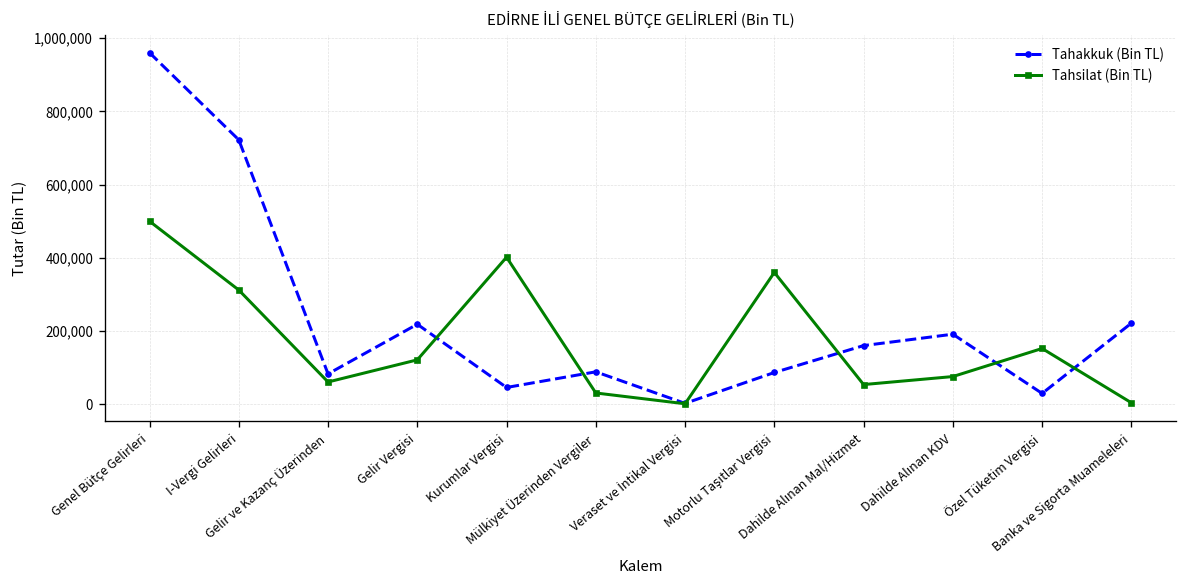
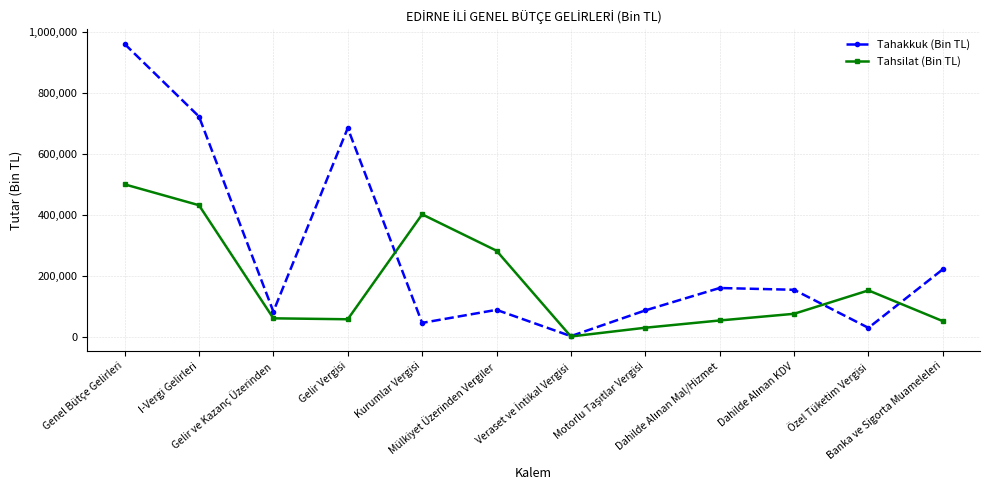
  {
    "Tahakkuk (Bin TL)": {
      "Genel Bütçe Gelirleri": "960,000",
      "I-Vergi Gelirleri": "720,000",
      "Gelir ve Kazanç Üzerinden": "80,000",
-     "Gelir Vergisi": "220,000",
+     "Gelir Vergisi": "680,000",
      "Kurumlar Vergisi": "50,000",
      "Mülkiyet Üzerinden Vergiler": "90,000",
      "Motorlu Taşıtlar Vergisi": "90,000",
      "Dahilde Alınan Mal/Hizmet": "160,000",
-     "Dahilde Alınan KDV": "190,000",
+     "Dahilde Alınan KDV": "150,000",
      "Özel Tüketim Vergisi": "30,000",
      "Banka ve Sigorta Muameleleri": "220,000"
    },
    "Tahsilat (Bin TL)": {
      "Genel Bütçe Gelirleri": "500,000",
-     "I-Vergi Gelirleri": "310,000",
+     "I-Vergi Gelirleri": "430,000",
      "Gelir ve Kazanç Üzerinden": "60,000",
-     "Gelir Vergisi": "120,000",
+     "Gelir Vergisi": "60,000",
      "Kurumlar Vergisi": "400,000",
-     "Mülkiyet Üzerinden Vergiler": "30,000",
-     "Motorlu Taşıtlar Vergisi": "360,000",
+     "Mülkiyet Üzerinden Vergiler": "280,000",
+     "Motorlu Taşıtlar Vergisi": "30,000",
      "Dahilde Alınan Mal/Hizmet": "50,000",
      "Dahilde Alınan KDV": "80,000",
      "Özel Tüketim Vergisi": "150,000",
-     "Banka ve Sigorta Muameleleri": "0"
+     "Banka ve Sigorta Muameleleri": "50,000"
    }
  }
